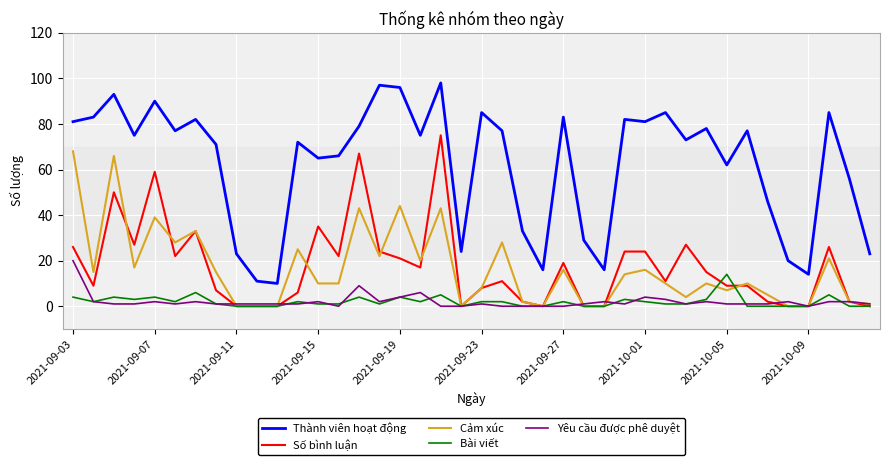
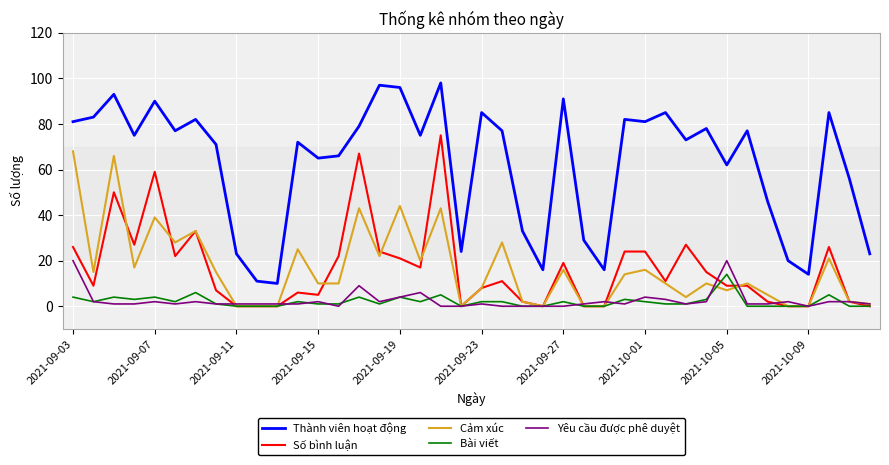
  {
    "Thành viên hoạt động": {
      "2021-09-03": 81,
      "2021-09-07": 90,
      "2021-09-11": 23,
      "2021-09-15": 65,
      "2021-09-19": 96,
      "2021-09-23": 85,
-     "2021-09-27": 83,
+     "2021-09-27": 91,
      "2021-10-01": 81,
      "2021-10-05": 62,
      "2021-10-09": 14
    },
    "Số bình luận": {
      "2021-09-03": 26,
      "2021-09-07": 59,
-     "2021-09-15": 35,
+     "2021-09-15": 5,
      "2021-09-19": 21,
      "2021-09-27": 19,
      "2021-10-01": 24,
      "2021-10-05": 9
    },
    "Cảm xúc": {
      "2021-09-03": 68,
      "2021-09-07": 39,
      "2021-09-15": 10,
      "2021-09-19": 44,
      "2021-09-27": 16,
      "2021-10-01": 16,
      "2021-10-05": 7
    },
    "Bài viết": {
      "2021-09-03": 4,
      "2021-09-07": 4,
      "2021-09-27": 2,
      "2021-10-01": 2,
      "2021-10-05": 14
    },
    "Yêu cầu được phê duyệt": {
      "2021-09-03": 20,
      "2021-09-07": 2,
      "2021-09-27": 0,
      "2021-10-01": 4,
-     "2021-10-05": 1
+     "2021-10-05": 20
    }
  }
